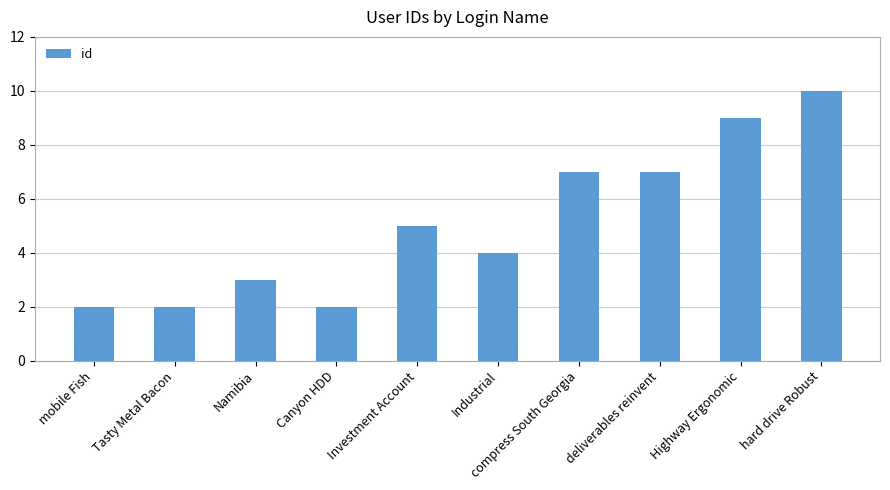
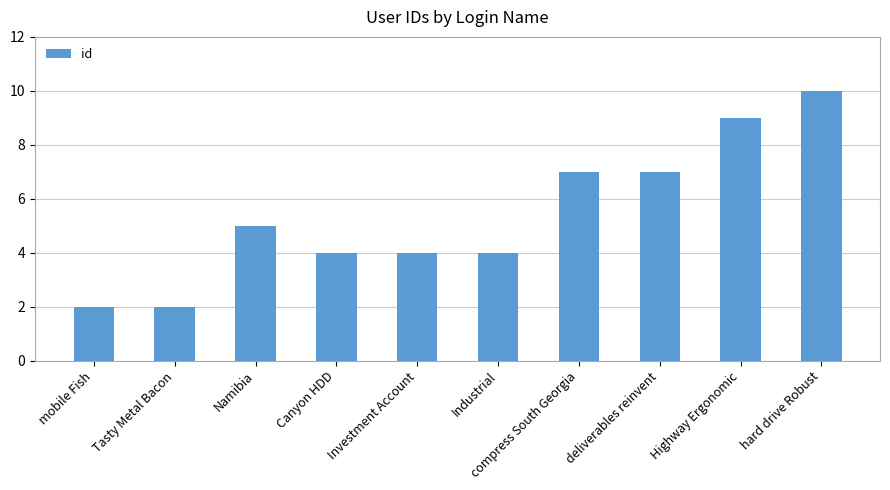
  {
    "mobile Fish": 2,
    "Tasty Metal Bacon": 2,
-   "Namibia": 3,
-   "Canyon HDD": 2,
-   "Investment Account": 5,
+   "Namibia": 5,
+   "Canyon HDD": 4,
+   "Investment Account": 4,
    "Industrial": 4,
    "compress South Georgia": 7,
    "deliverables reinvent": 7,
    "Highway Ergonomic": 9,
    "hard drive Robust": 10
  }
